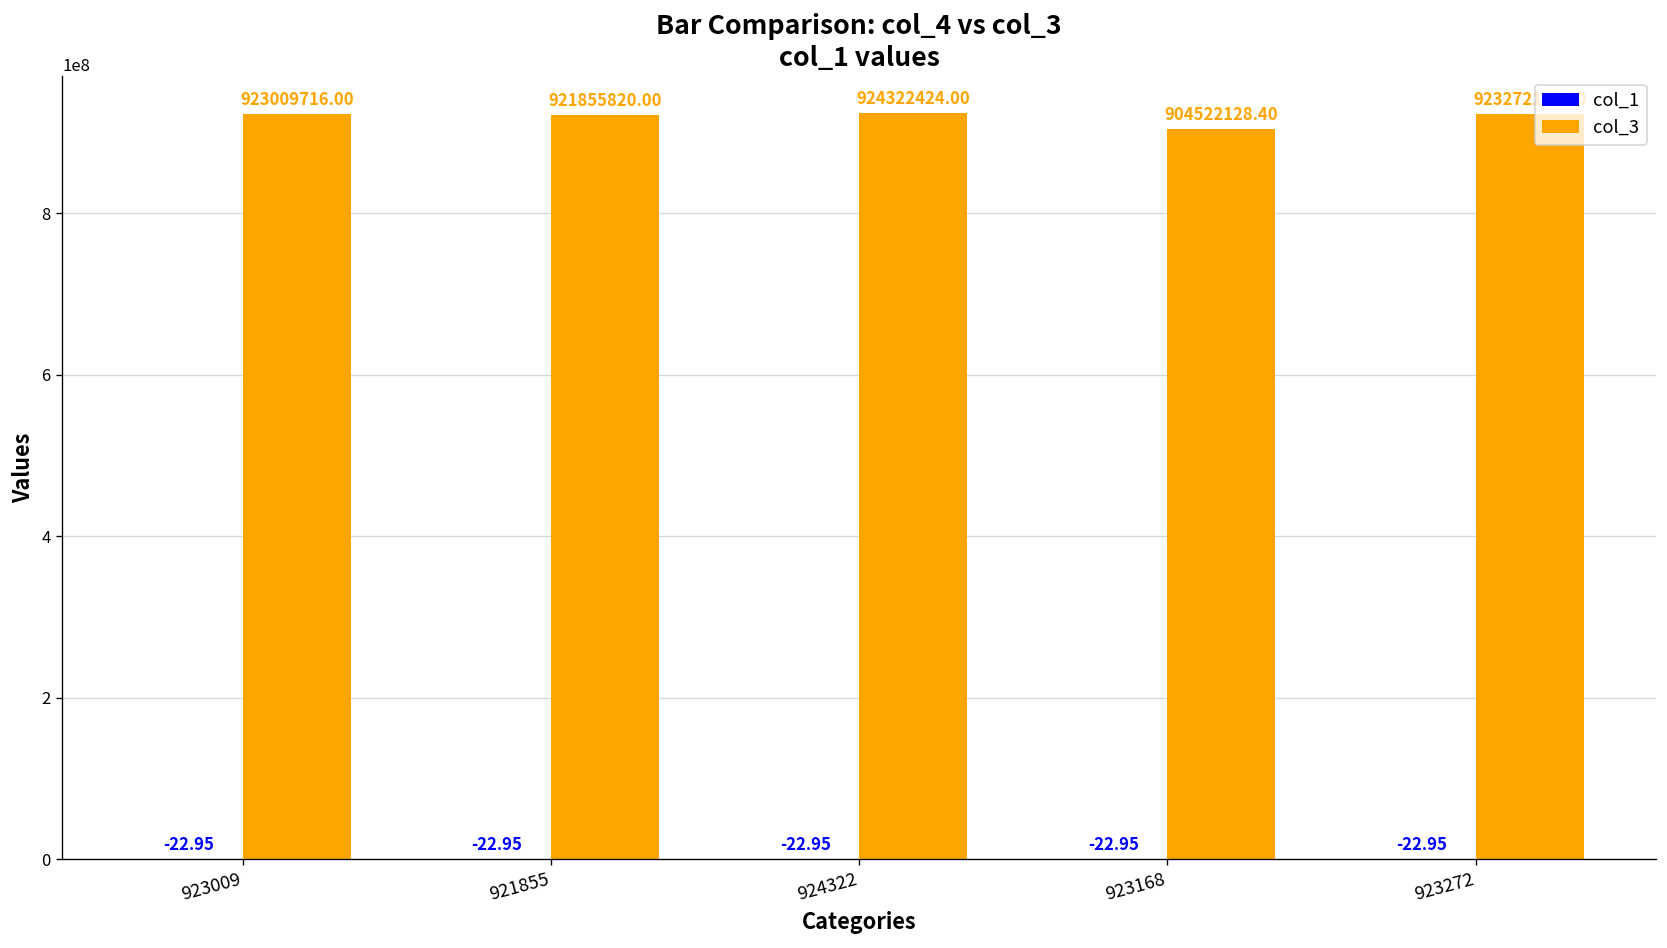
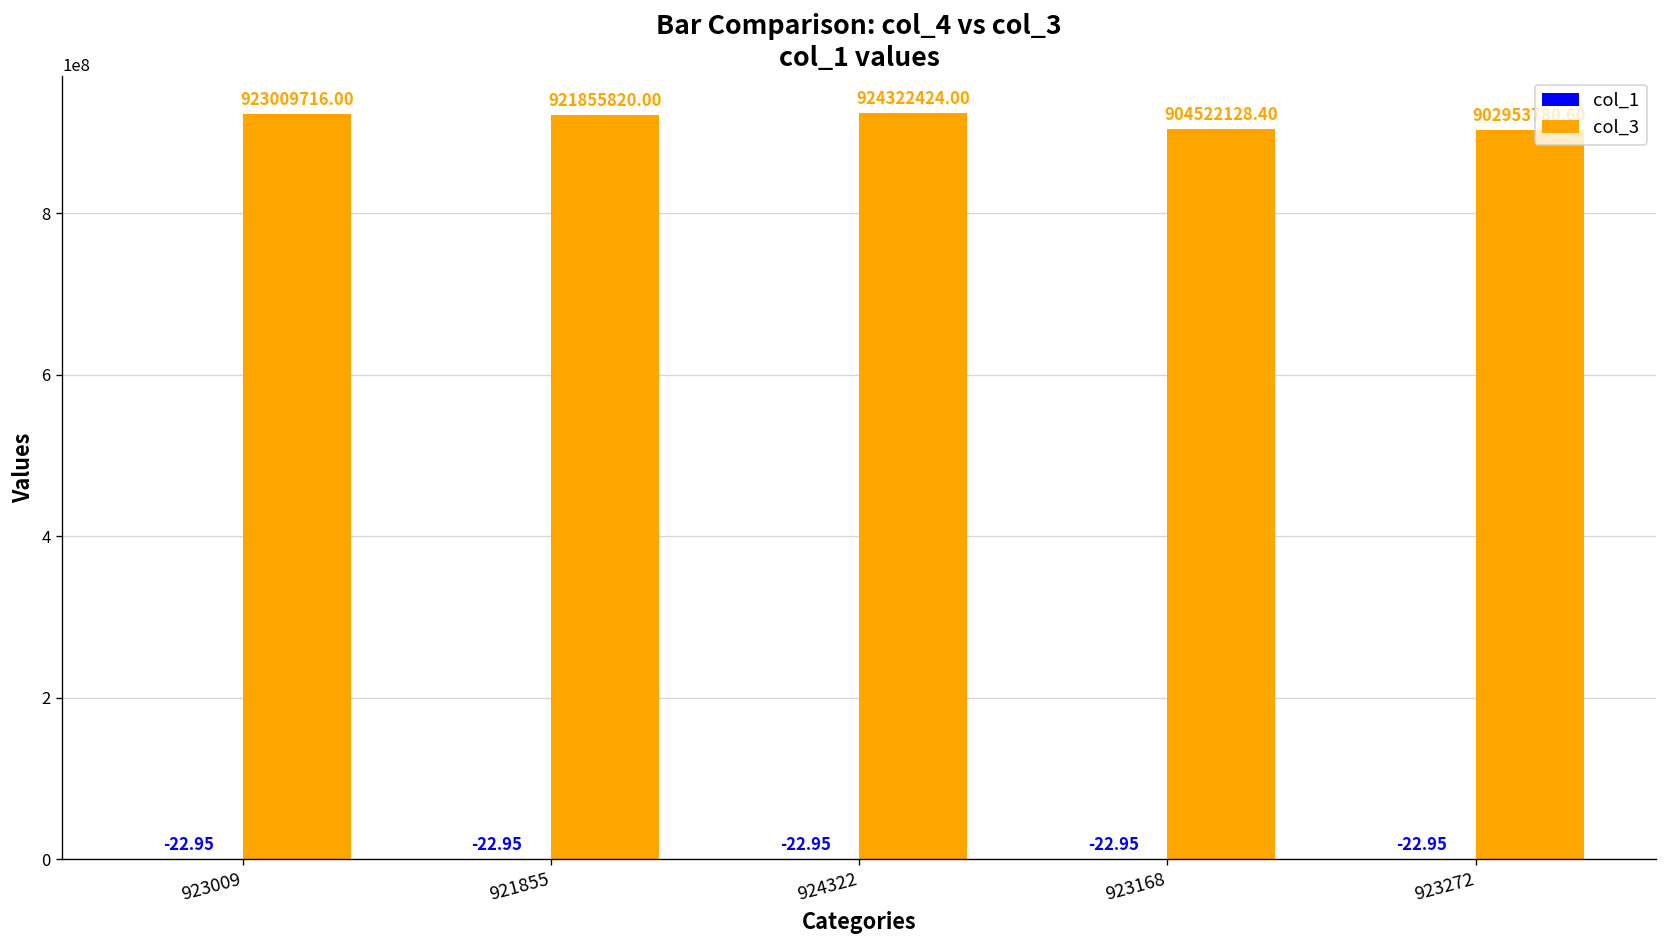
  {
    "col_1": {
      "923009": -22.95,
      "921855": -22.95,
      "924322": -22.95,
      "923168": -22.95,
      "923272": -22.95
    },
    "col_3": {
      "923009": 923009716.00,
      "921855": 921855820.00,
      "924322": 924322424.00,
      "923168": 904522128.40,
-     "923272": 923272183.00
+     "923272": 902953780.60
    }
  }
